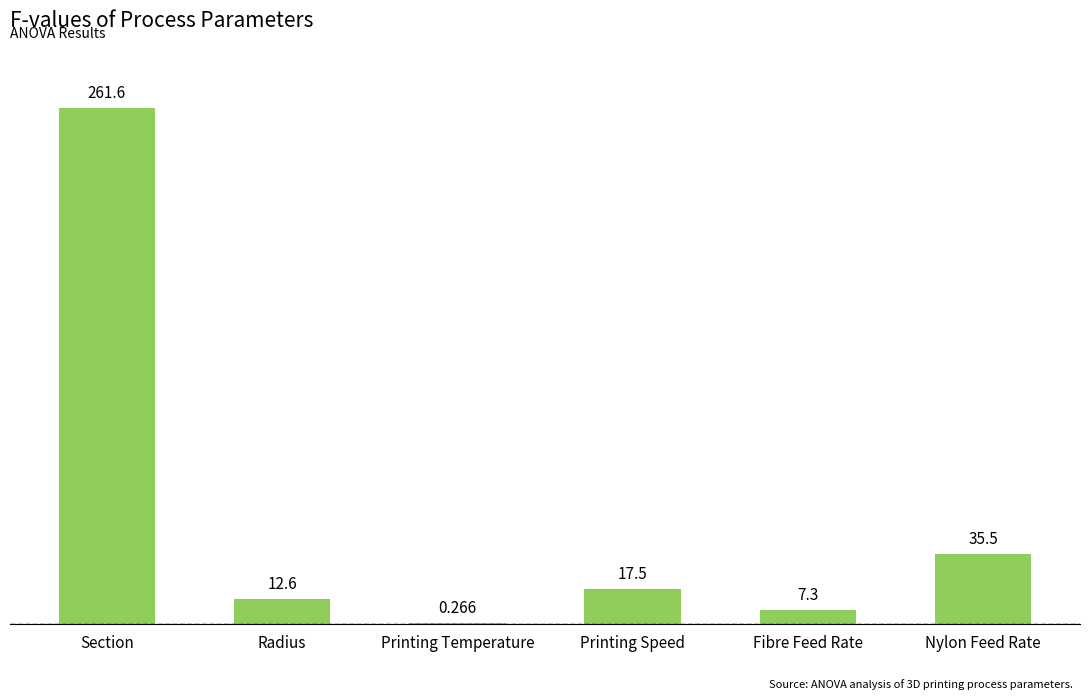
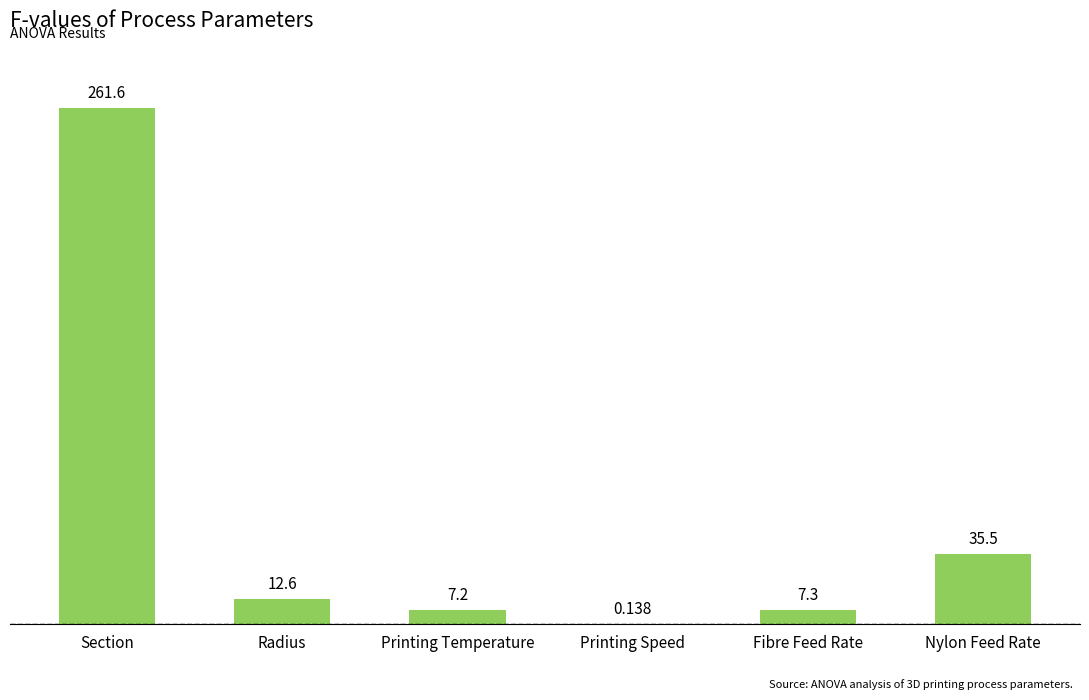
  {
    "Section": 261.6,
    "Radius": 12.6,
-   "Printing Temperature": 0.266,
-   "Printing Speed": 17.5,
+   "Printing Temperature": 7.2,
+   "Printing Speed": 0.138,
    "Fibre Feed Rate": 7.3,
    "Nylon Feed Rate": 35.5
  }
